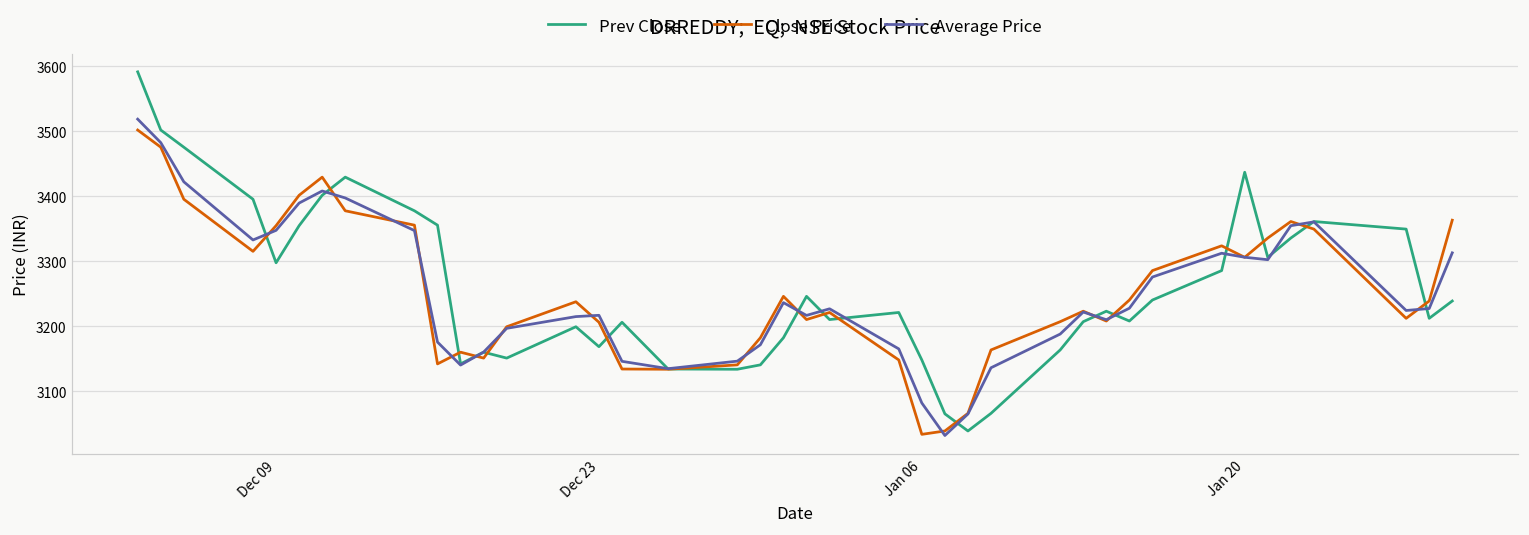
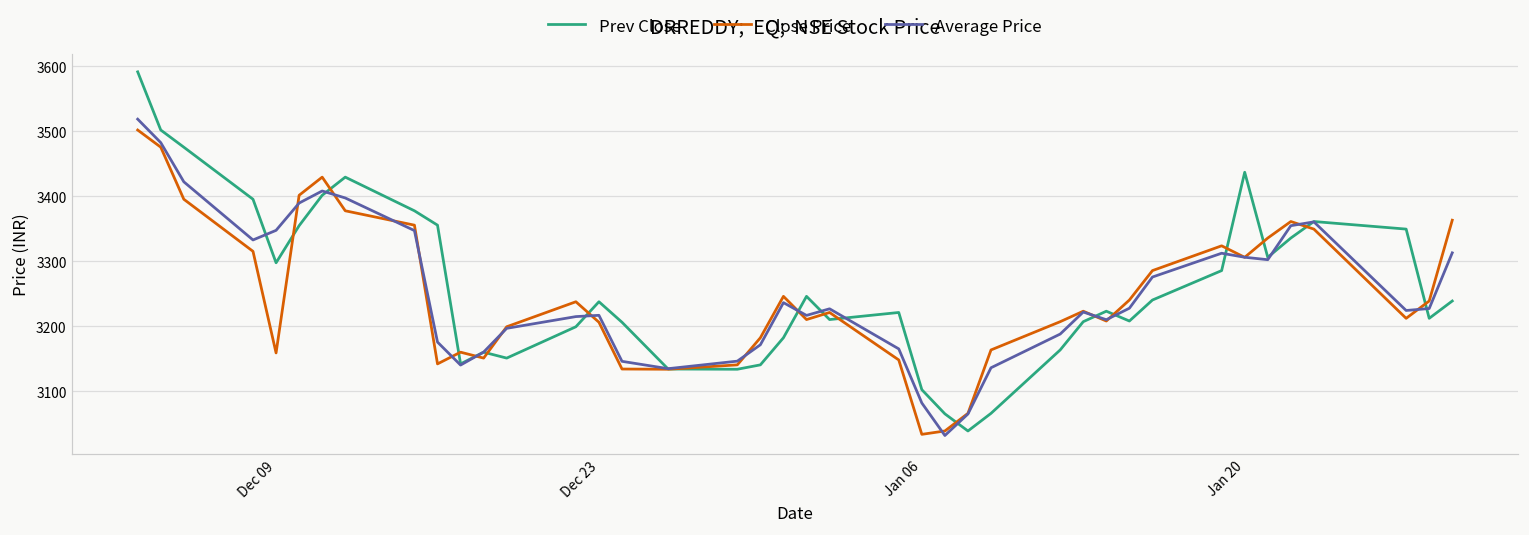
  {
    "Prev Close": {
      "Dec 09": 3300,
-     "Dec 23": 3170,
-     "Jan 06": 3150,
+     "Dec 23": 3240,
+     "Jan 06": 3100,
      "Jan 20": 3440
    },
    "Close Price": {
-     "Dec 09": 3350,
+     "Dec 09": 3160,
      "Dec 23": 3210,
      "Jan 06": 3030
    },
    "Average Price": {
      "Dec 09": 3350,
      "Dec 23": 3220,
      "Jan 06": 3080
    }
  }
